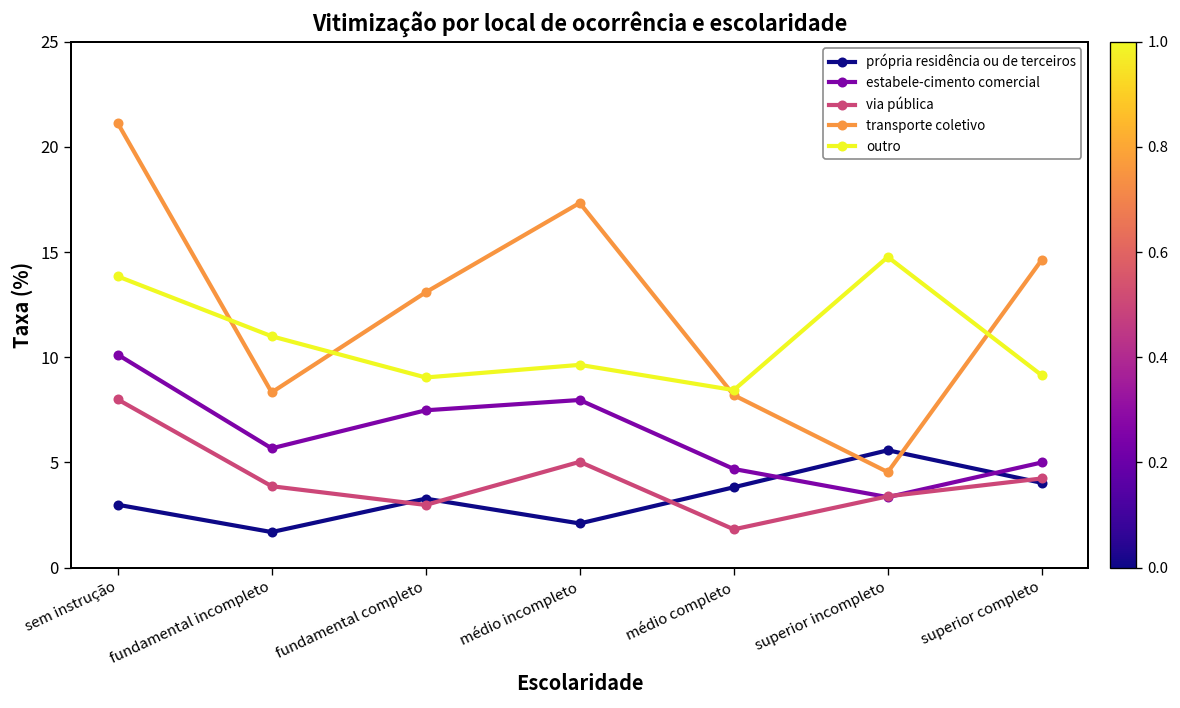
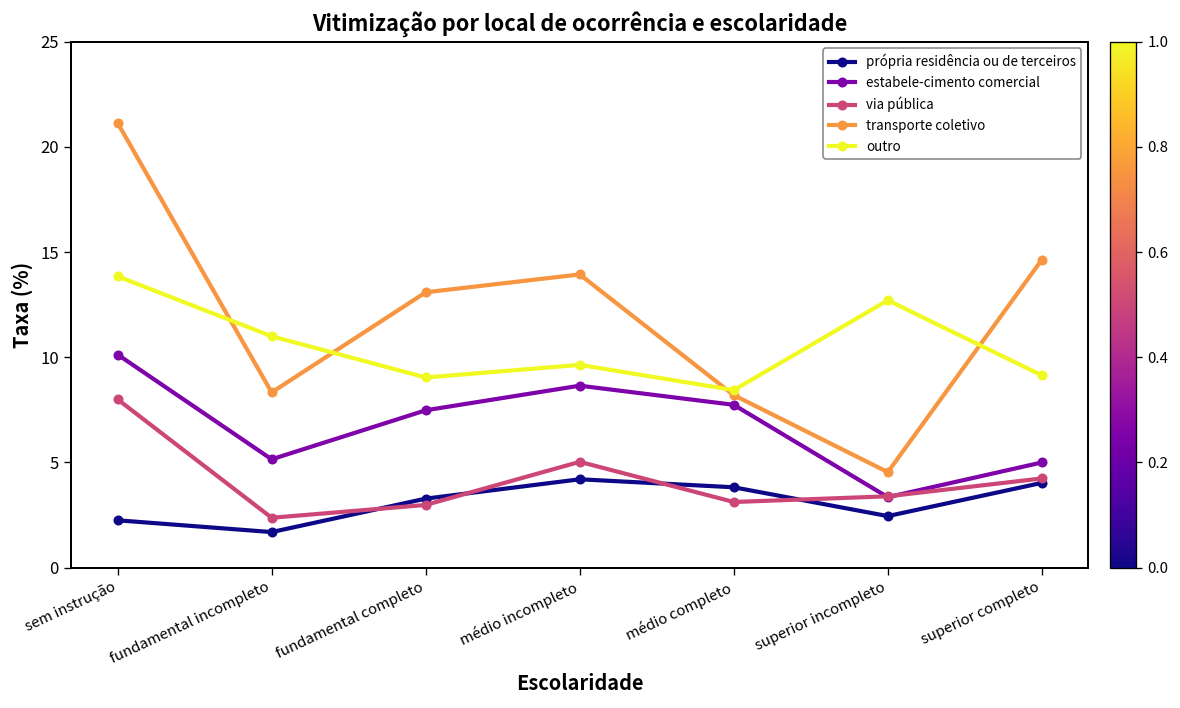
  {
    "própria residência ou de terceiros": {
-     "sem instrução": 3.0,
+     "sem instrução": 2.3,
      "fundamental incompleto": 1.7,
      "fundamental completo": 3.3,
-     "médio incompleto": 2.1,
+     "médio incompleto": 4.2,
      "médio completo": 3.8,
-     "superior incompleto": 5.6,
+     "superior incompleto": 2.5,
      "superior completo": 4.0
    },
    "estabele-cimento comercial": {
      "sem instrução": 10.1,
-     "fundamental incompleto": 5.7,
+     "fundamental incompleto": 5.2,
      "fundamental completo": 7.5,
-     "médio incompleto": 8.0,
-     "médio completo": 4.7,
+     "médio incompleto": 8.7,
+     "médio completo": 7.7,
      "superior completo": 5.0
    },
    "via pública": {
      "sem instrução": 8.0,
-     "fundamental incompleto": 3.9,
+     "fundamental incompleto": 2.4,
      "fundamental completo": 3.0,
      "médio incompleto": 5.0,
-     "médio completo": 1.8,
+     "médio completo": 3.1,
      "superior completo": 4.2
    },
    "transporte coletivo": {
      "sem instrução": 21.1,
      "fundamental incompleto": 8.3,
      "fundamental completo": 13.1,
-     "médio incompleto": 17.3,
+     "médio incompleto": 13.9,
      "médio completo": 8.2,
      "superior incompleto": 4.5,
      "superior completo": 14.6
    },
    "outro": {
      "sem instrução": 13.9,
      "fundamental incompleto": 11.0,
      "fundamental completo": 9.0,
      "médio incompleto": 9.6,
      "médio completo": 8.4,
-     "superior incompleto": 14.8,
+     "superior incompleto": 12.7,
      "superior completo": 9.1
    }
  }
